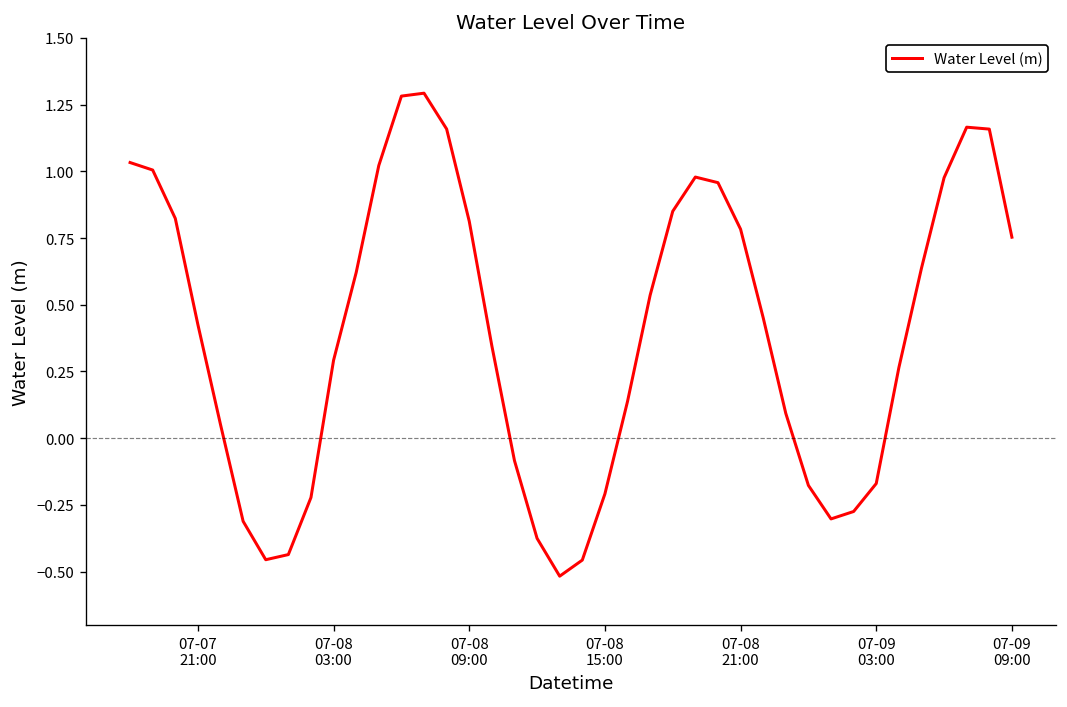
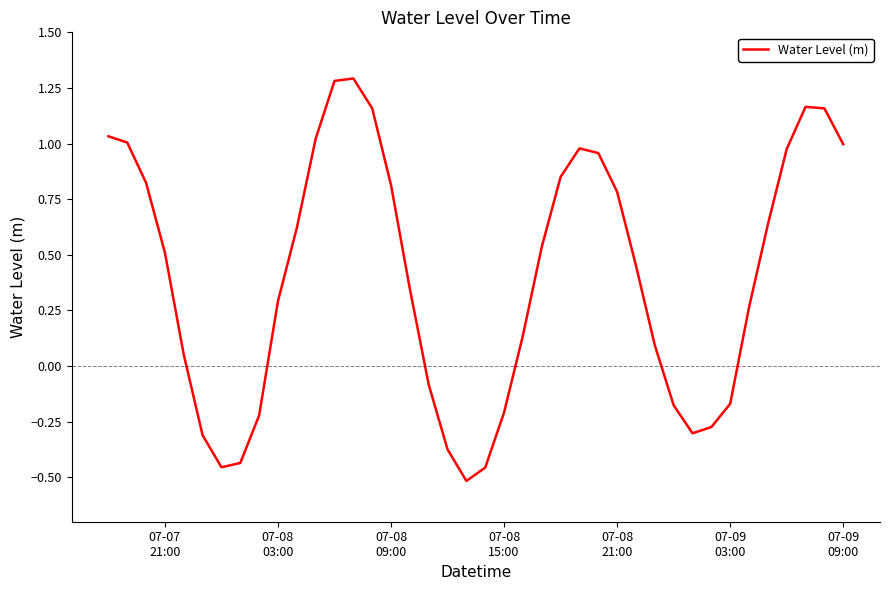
  {
-   "07-07 21:00": 0.43,
+   "07-07 21:00": 0.51,
    "07-08 03:00": 0.29,
    "07-08 09:00": 0.81,
    "07-08 15:00": -0.21,
    "07-08 21:00": 0.78,
    "07-09 03:00": -0.17,
-   "07-09 09:00": 0.75
+   "07-09 09:00": 1.00
  }
